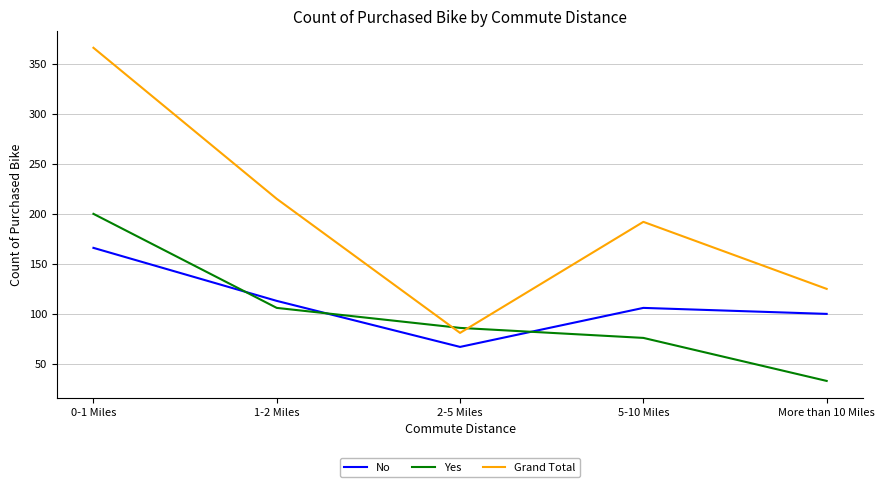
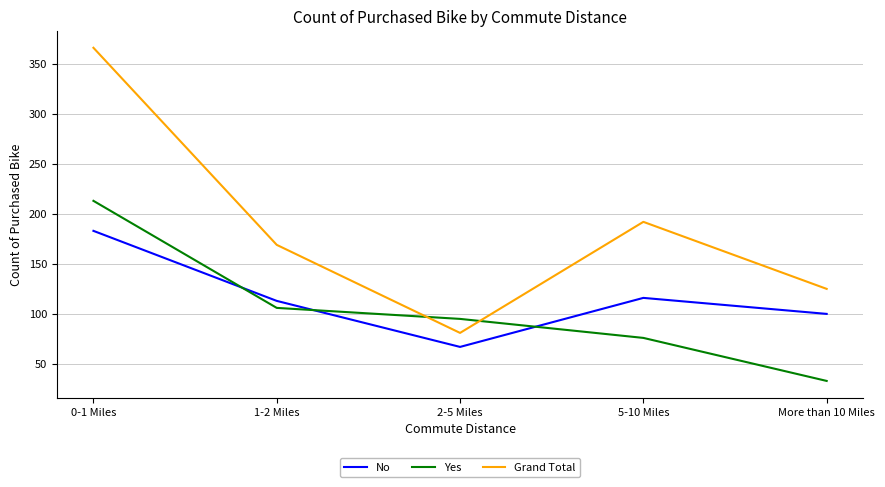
  {
    "No": {
-     "0-1 Miles": 166,
+     "0-1 Miles": 183,
      "1-2 Miles": 113,
      "2-5 Miles": 67,
-     "5-10 Miles": 106,
+     "5-10 Miles": 116,
      "More than 10 Miles": 100
    },
    "Yes": {
-     "0-1 Miles": 200,
+     "0-1 Miles": 213,
      "1-2 Miles": 106,
-     "2-5 Miles": 86,
+     "2-5 Miles": 95,
      "5-10 Miles": 76,
      "More than 10 Miles": 33
    },
    "Grand Total": {
      "0-1 Miles": 366,
-     "1-2 Miles": 215,
+     "1-2 Miles": 169,
      "2-5 Miles": 81,
      "5-10 Miles": 192,
      "More than 10 Miles": 125
    }
  }
